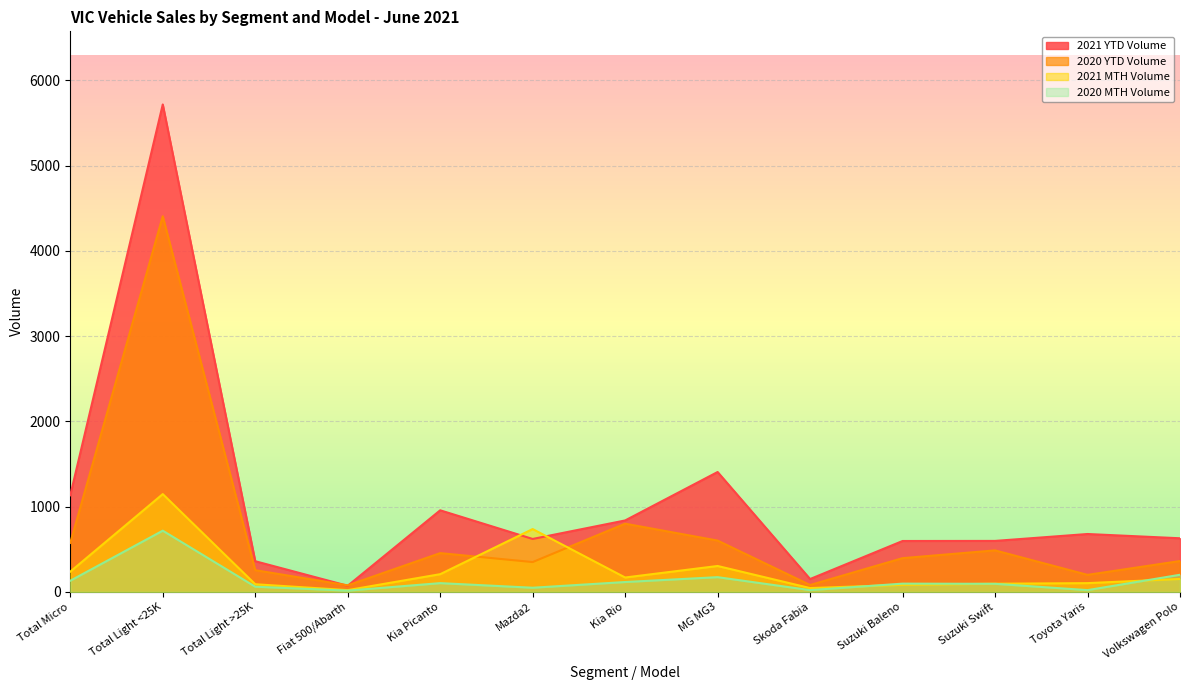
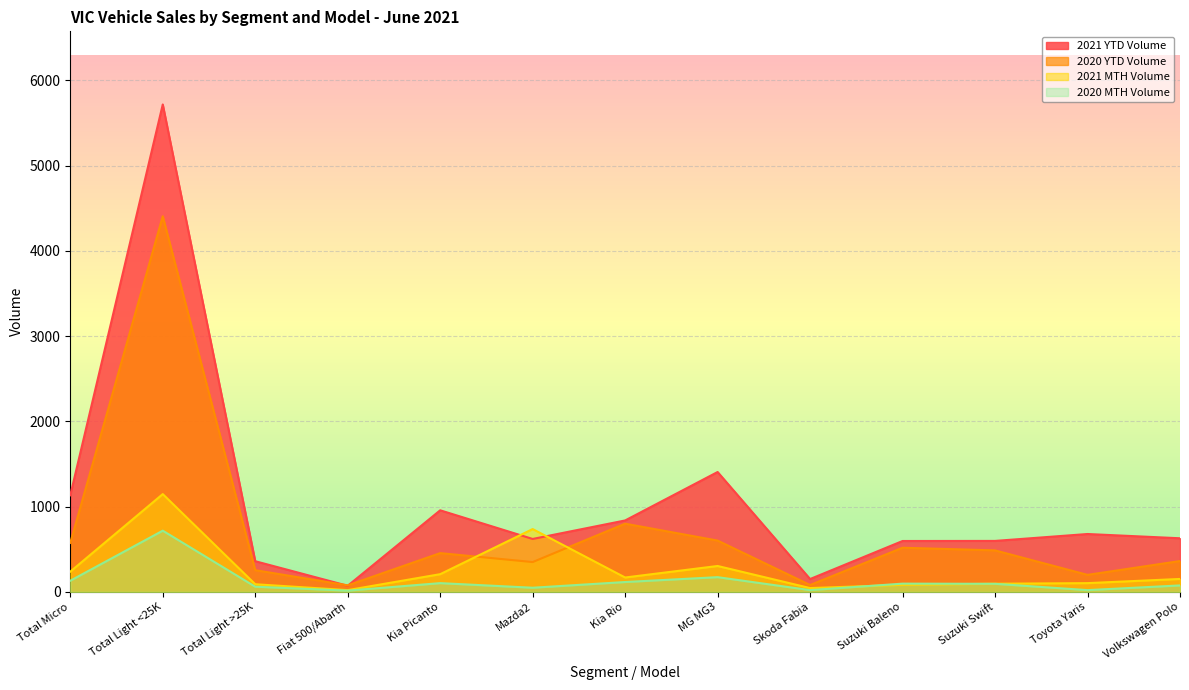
  {
    "2021 YTD Volume": {
      "Total Micro": 1100,
      "Total Light <25K": 5700,
      "Total Light >25K": 400,
      "Kia Picanto": 1000,
      "Mazda2": 600,
      "Kia Rio": 800,
      "MG MG3": 1400,
      "Skoda Fabia": 200,
      "Suzuki Baleno": 600,
      "Suzuki Swift": 600,
      "Toyota Yaris": 700,
      "Volkswagen Polo": 600
    },
    "2020 YTD Volume": {
      "Total Micro": 600,
      "Total Light <25K": 4400,
      "Total Light >25K": 300,
      "Kia Picanto": 500,
      "Mazda2": 400,
      "Kia Rio": 800,
      "MG MG3": 600,
      "Skoda Fabia": 100,
-     "Suzuki Baleno": 400,
+     "Suzuki Baleno": 500,
      "Suzuki Swift": 500,
      "Toyota Yaris": 200,
      "Volkswagen Polo": 400
    },
    "2021 MTH Volume": {
      "Total Micro": 200,
      "Total Light <25K": 1100,
      "Kia Picanto": 200,
      "Mazda2": 700,
      "Kia Rio": 200,
      "MG MG3": 300,
      "Toyota Yaris": 100,
      "Volkswagen Polo": 200
    },
    "2020 MTH Volume": {
      "Total Micro": 100,
      "Total Light <25K": 700,
      "Kia Picanto": 100,
      "Mazda2": 0,
      "Kia Rio": 100,
      "MG MG3": 200,
      "Toyota Yaris": 0,
-     "Volkswagen Polo": 200
+     "Volkswagen Polo": 100
    }
  }
